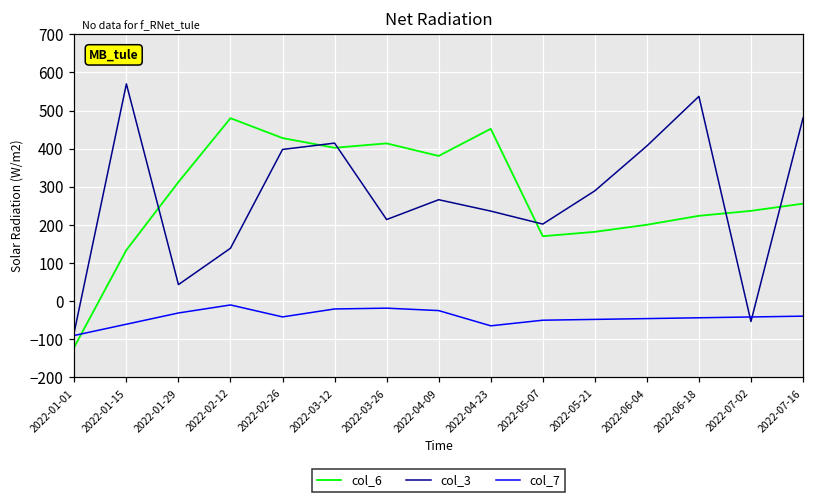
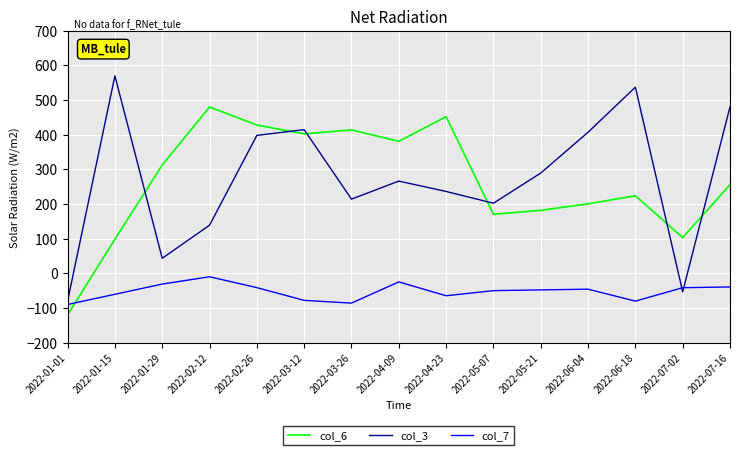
  {
    "col_6": {
      "2022-01-01": -120,
-     "2022-01-15": 130,
+     "2022-01-15": 100,
      "2022-01-29": 310,
      "2022-02-12": 480,
      "2022-02-26": 430,
      "2022-03-12": 400,
      "2022-03-26": 410,
      "2022-04-09": 380,
      "2022-04-23": 450,
      "2022-05-07": 170,
      "2022-05-21": 180,
      "2022-06-04": 200,
      "2022-06-18": 220,
-     "2022-07-02": 240,
+     "2022-07-02": 100,
      "2022-07-16": 260
    },
    "col_3": {
      "2022-01-01": -80,
      "2022-01-15": 570,
      "2022-01-29": 40,
      "2022-02-12": 140,
      "2022-02-26": 400,
      "2022-03-12": 410,
      "2022-03-26": 210,
      "2022-04-09": 270,
      "2022-04-23": 240,
      "2022-05-07": 200,
      "2022-05-21": 290,
      "2022-06-04": 410,
      "2022-06-18": 540,
      "2022-07-02": -50,
      "2022-07-16": 480
    },
    "col_7": {
      "2022-01-01": -90,
      "2022-01-15": -60,
      "2022-01-29": -30,
      "2022-02-12": -10,
      "2022-02-26": -40,
-     "2022-03-12": -20,
-     "2022-03-26": -20,
+     "2022-03-12": -80,
+     "2022-03-26": -90,
      "2022-04-09": -20,
      "2022-04-23": -60,
      "2022-05-07": -50,
      "2022-05-21": -50,
      "2022-06-04": -50,
-     "2022-06-18": -40,
+     "2022-06-18": -80,
      "2022-07-02": -40,
      "2022-07-16": -40
    }
  }
